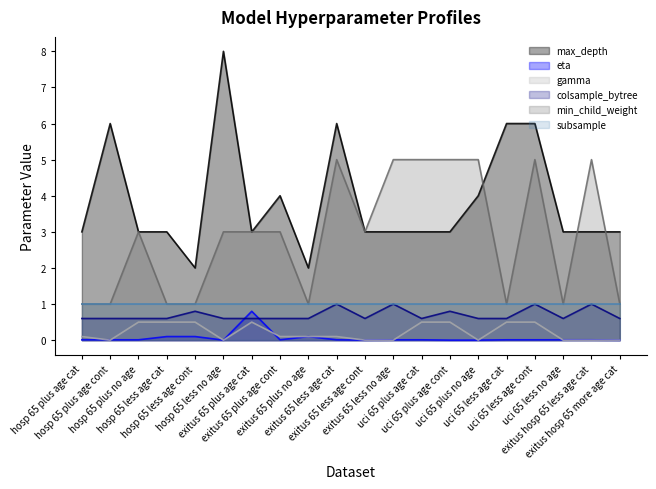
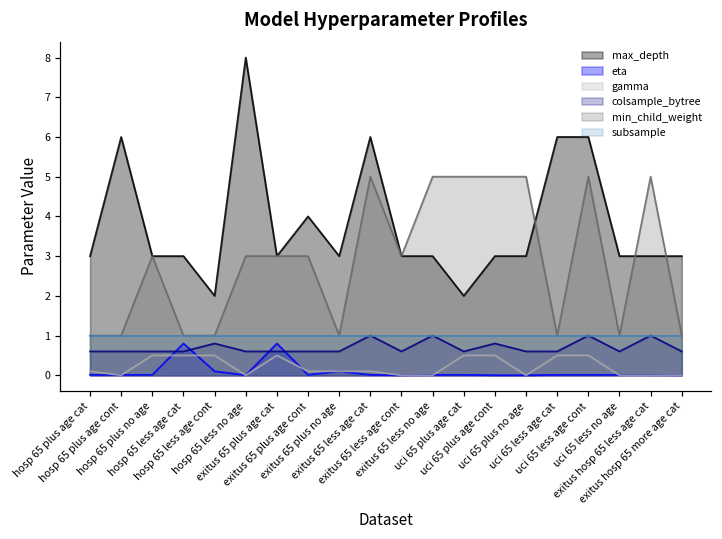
  {
    "max_depth": {
      "hosp 65 plus age cat": 3,
      "hosp 65 plus age cont": 6,
      "hosp 65 less age cat": 3,
      "hosp 65 less age cont": 2,
      "hosp 65 less no age": 8,
      "exitus 65 plus age cont": 4,
-     "exitus 65 plus no age": 2,
+     "exitus 65 plus no age": 3,
      "exitus 65 less age cat": 6,
      "exitus 65 less no age": 3,
-     "uci 65 plus age cat": 3,
+     "uci 65 plus age cat": 2,
      "uci 65 plus age cont": 3,
-     "uci 65 plus no age": 4,
+     "uci 65 plus no age": 3,
      "uci 65 less age cat": 6,
      "uci 65 less age cont": 6,
      "uci 65 less no age": 3,
      "exitus hosp 65 less age cat": 3,
      "exitus hosp 65 more age cat": 3
    },
    "eta": {
      "hosp 65 plus age cat": 0.0,
      "hosp 65 plus no age": 0.0,
-     "hosp 65 less age cat": 0.1,
+     "hosp 65 less age cat": 0.8,
      "hosp 65 less age cont": 0.1,
      "exitus 65 plus age cat": 0.8,
      "exitus 65 plus age cont": 0.0,
      "exitus 65 less age cat": 0.0,
      "uci 65 plus age cat": 0.0,
      "uci 65 plus age cont": 0.0,
      "uci 65 less age cat": 0.0,
      "uci 65 less age cont": 0.0
    }
  }
